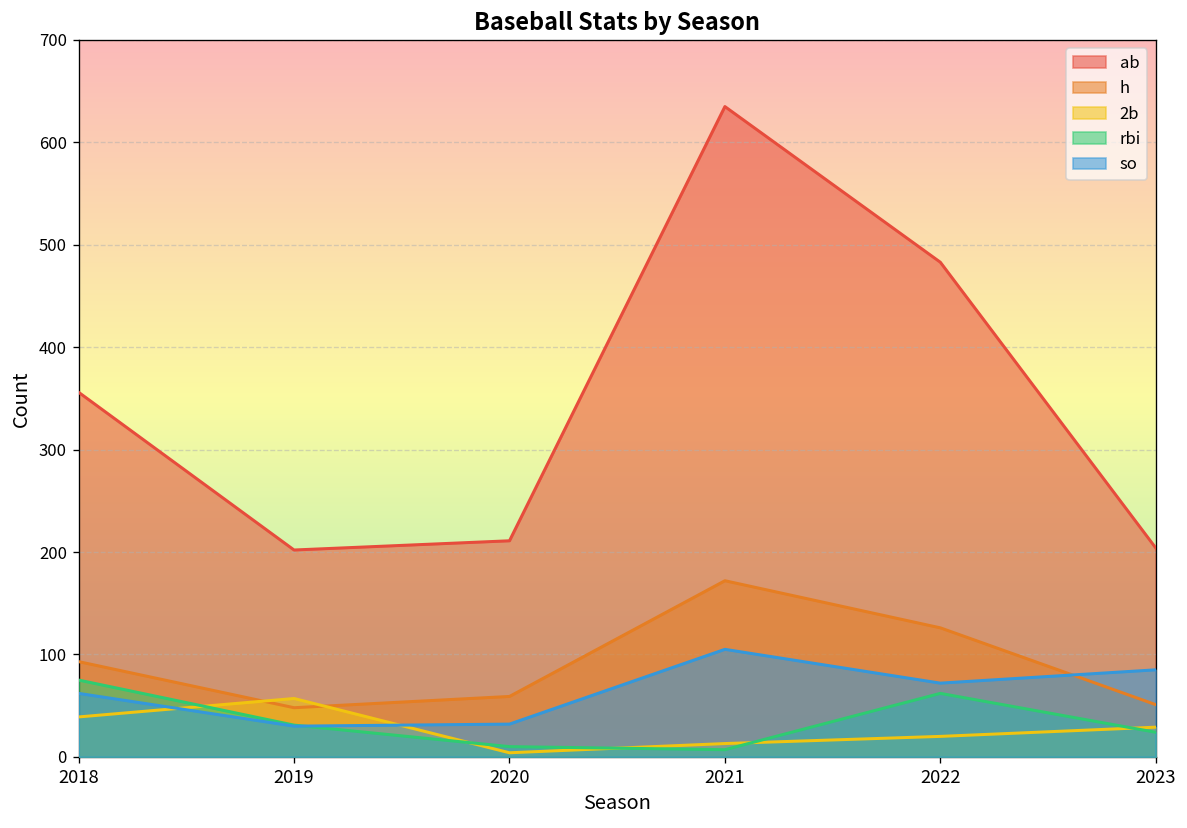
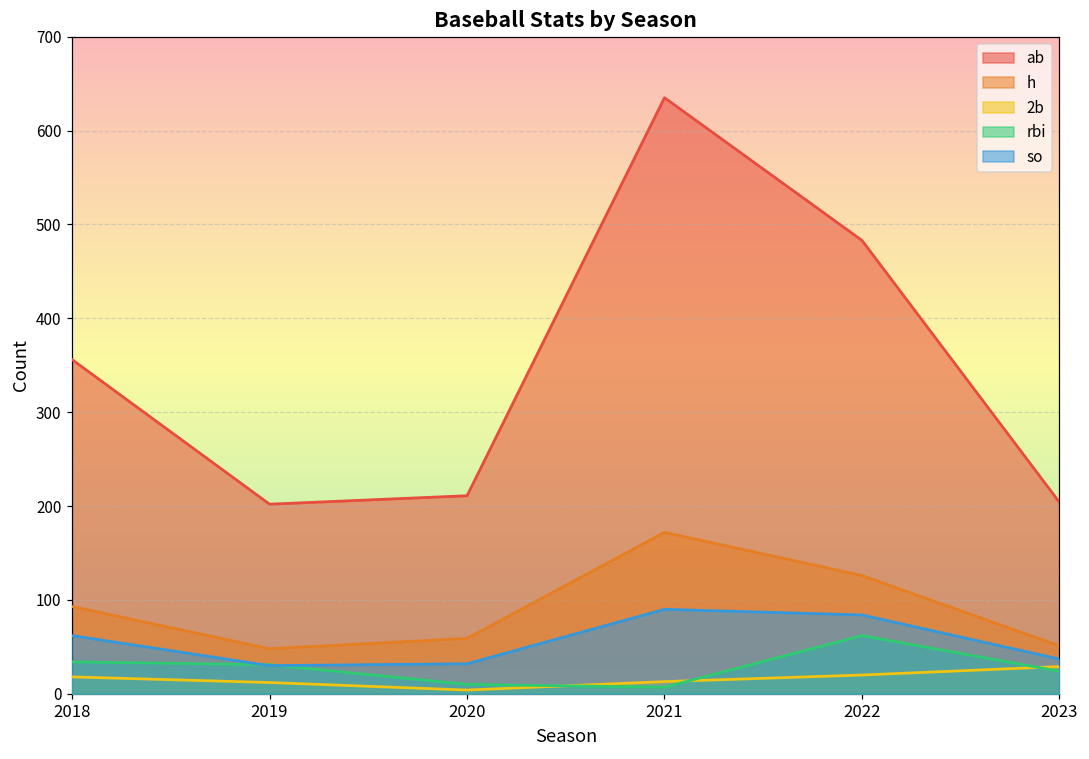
  {
    "2b": {
-     "2018": 40,
-     "2019": 60,
+     "2018": 20,
+     "2019": 10,
      "2020": 0,
      "2021": 10,
      "2022": 20,
      "2023": 30
    },
    "rbi": {
-     "2018": 80,
+     "2018": 30,
      "2020": 10,
      "2021": 10,
      "2022": 60,
      "2023": 20
    },
    "so": {
      "2018": 60,
      "2020": 30,
-     "2021": 110,
-     "2022": 70,
-     "2023": 90
+     "2021": 90,
+     "2022": 80,
+     "2023": 40
    }
  }
